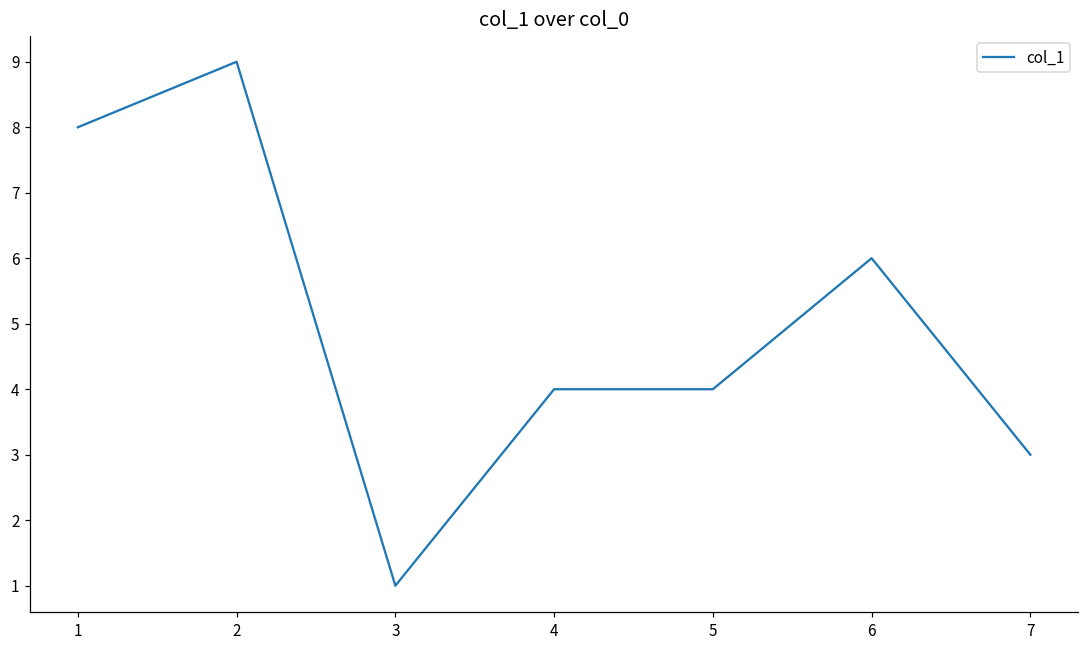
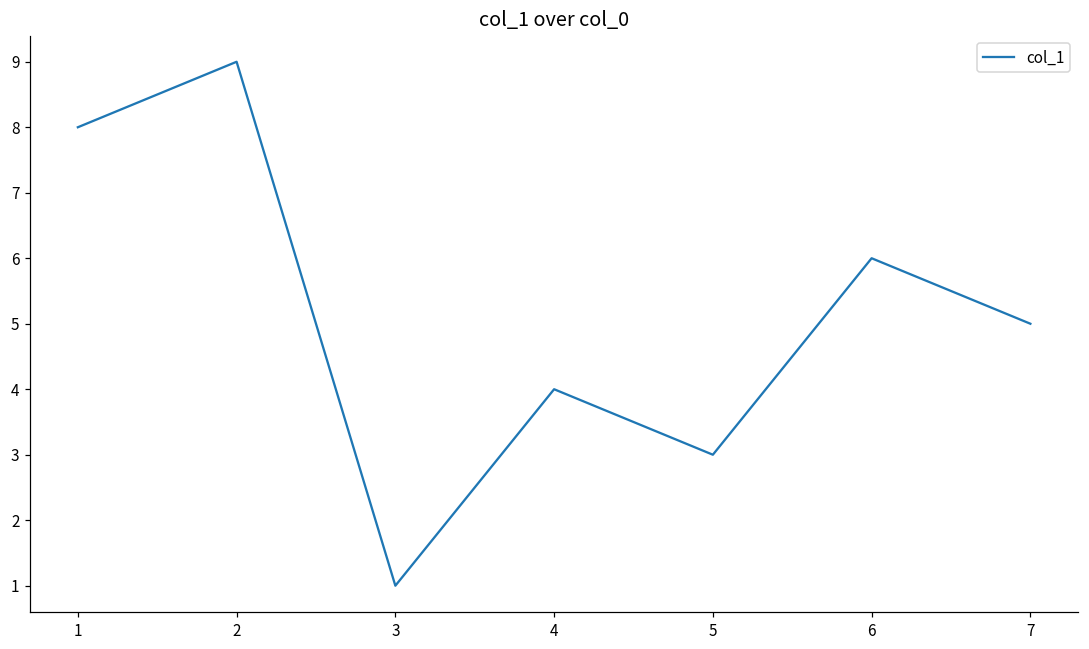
  {
    "1": 8,
    "2": 9,
    "3": 1,
    "4": 4,
-   "5": 4,
+   "5": 3,
    "6": 6,
-   "7": 3
+   "7": 5
  }
